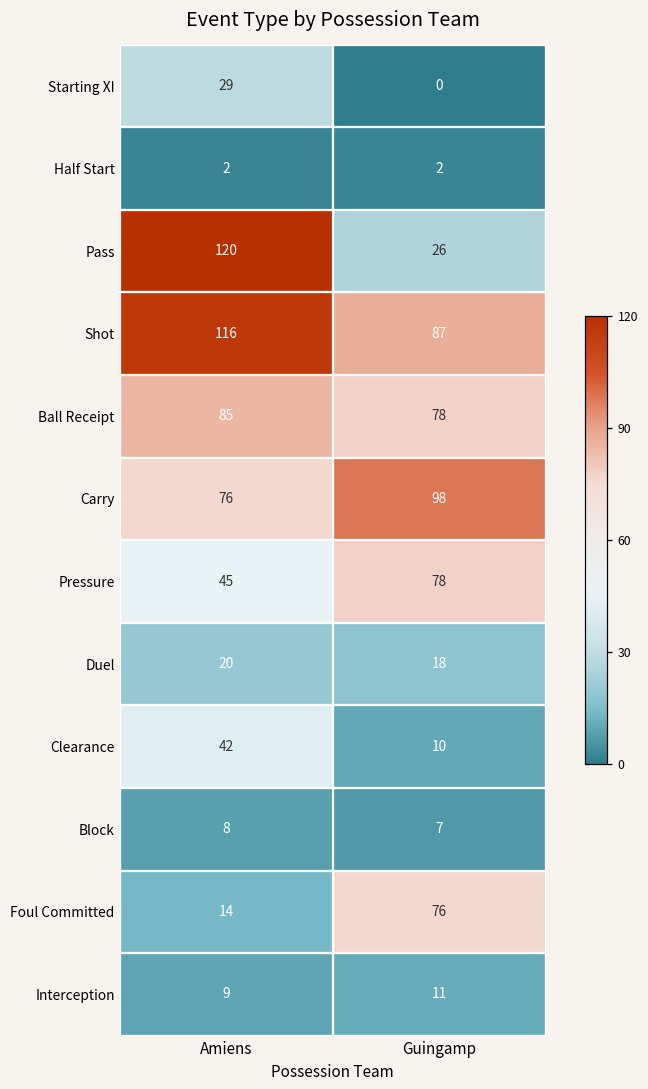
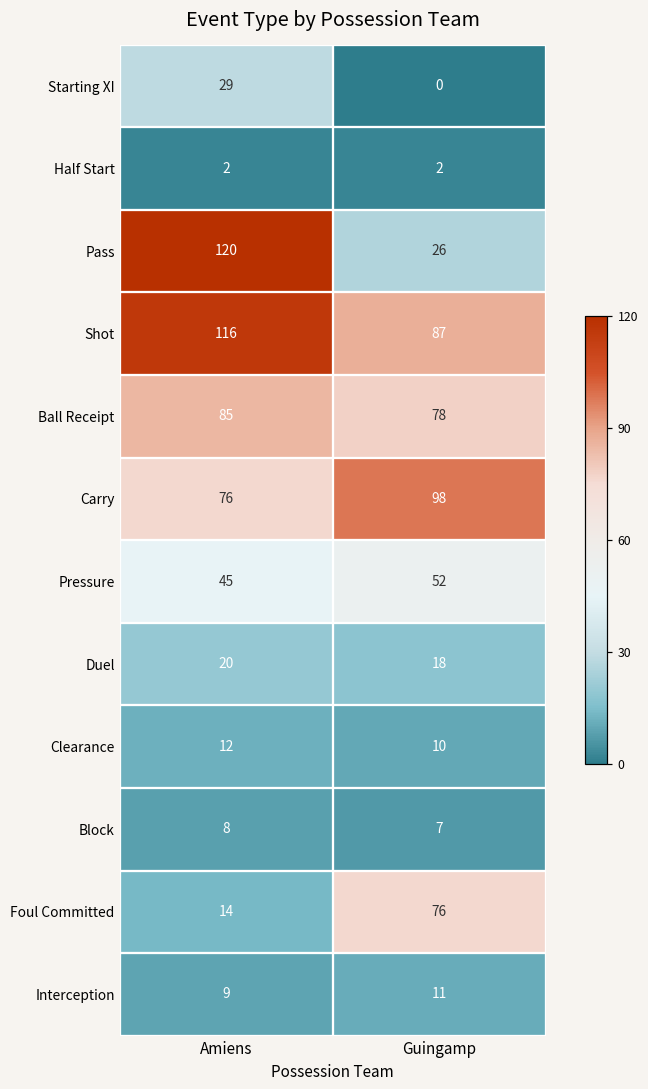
  {
    "Starting XI": {
      "Amiens": 29,
      "Guingamp": 0
    },
    "Half Start": {
      "Amiens": 2,
      "Guingamp": 2
    },
    "Pass": {
      "Amiens": 120,
      "Guingamp": 26
    },
    "Shot": {
      "Amiens": 116,
      "Guingamp": 87
    },
    "Ball Receipt": {
      "Amiens": 85,
      "Guingamp": 78
    },
    "Carry": {
      "Amiens": 76,
      "Guingamp": 98
    },
    "Pressure": {
      "Amiens": 45,
-     "Guingamp": 78
+     "Guingamp": 52
    },
    "Duel": {
      "Amiens": 20,
      "Guingamp": 18
    },
    "Clearance": {
-     "Amiens": 42,
+     "Amiens": 12,
      "Guingamp": 10
    },
    "Block": {
      "Amiens": 8,
      "Guingamp": 7
    },
    "Foul Committed": {
      "Amiens": 14,
      "Guingamp": 76
    },
    "Interception": {
      "Amiens": 9,
      "Guingamp": 11
    }
  }
